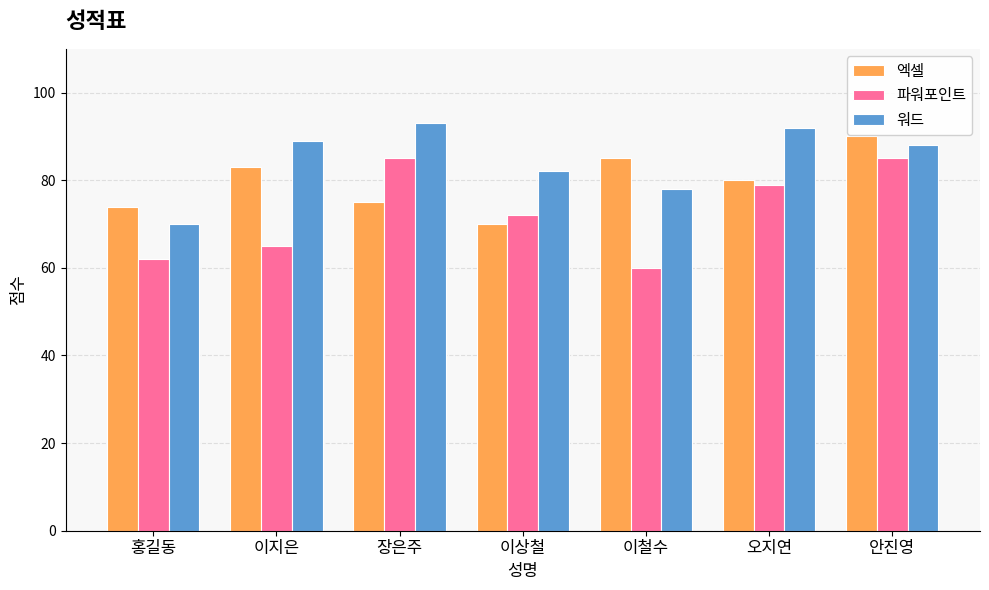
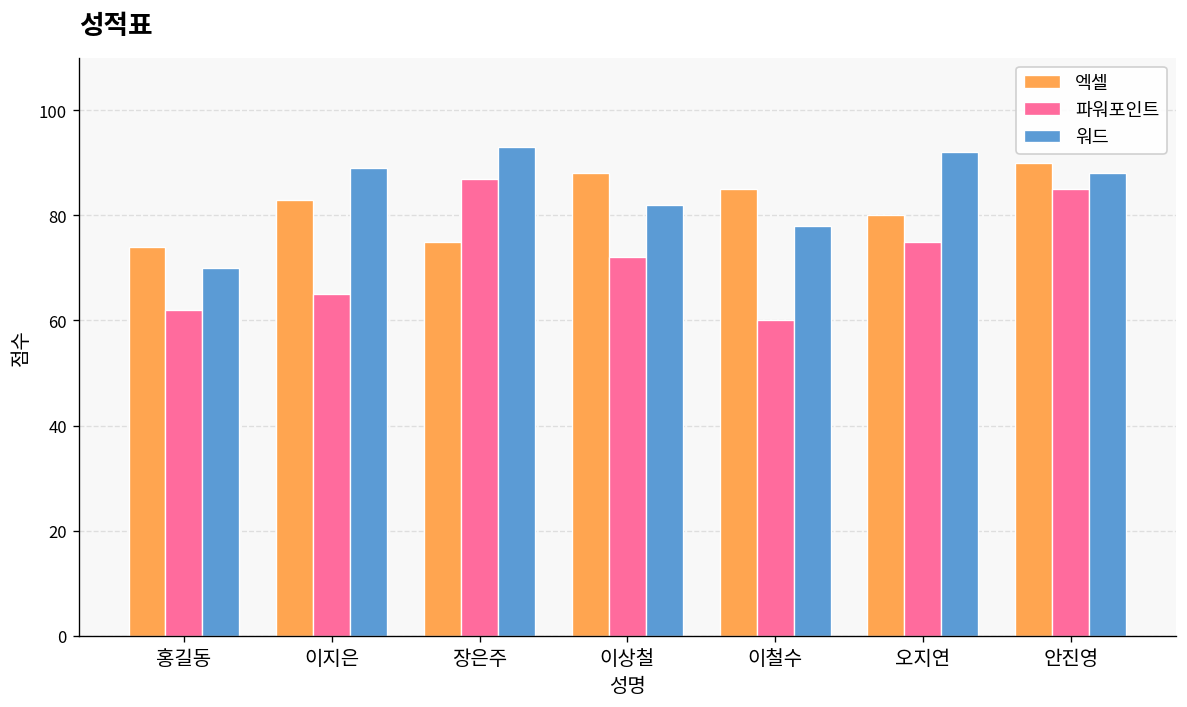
  {
    "엑셀": {
      "홍길동": 74,
      "이지은": 83,
      "장은주": 75,
-     "이상철": 70,
+     "이상철": 88,
      "이철수": 85,
      "오지연": 80,
      "안진영": 90
    },
    "파워포인트": {
      "홍길동": 62,
      "이지은": 65,
-     "장은주": 85,
+     "장은주": 87,
      "이상철": 72,
      "이철수": 60,
-     "오지연": 79,
+     "오지연": 75,
      "안진영": 85
    },
    "워드": {
      "홍길동": 70,
      "이지은": 89,
      "장은주": 93,
      "이상철": 82,
      "이철수": 78,
      "오지연": 92,
      "안진영": 88
    }
  }
